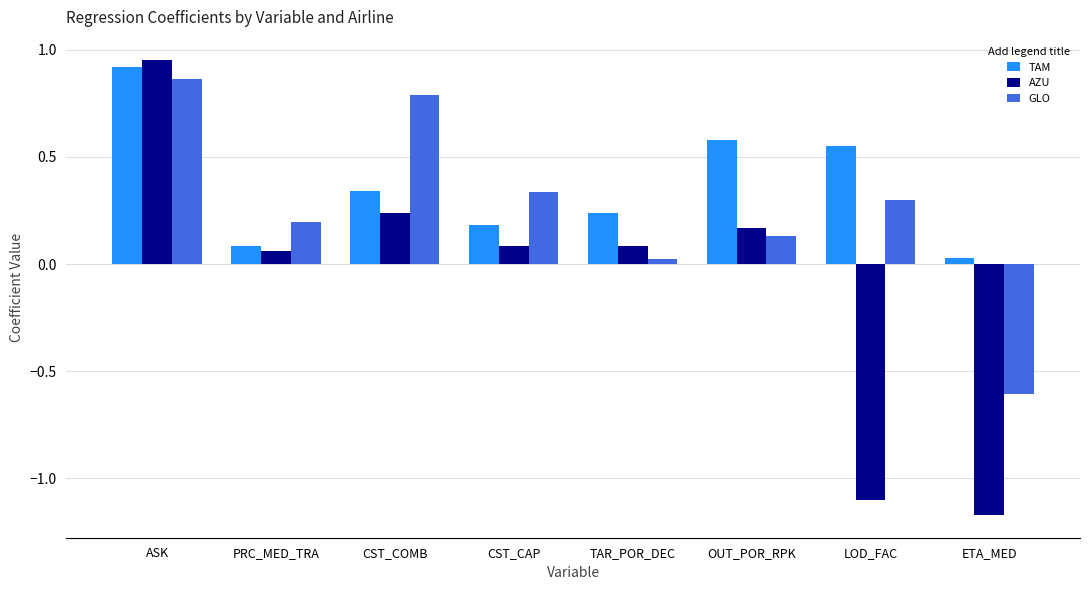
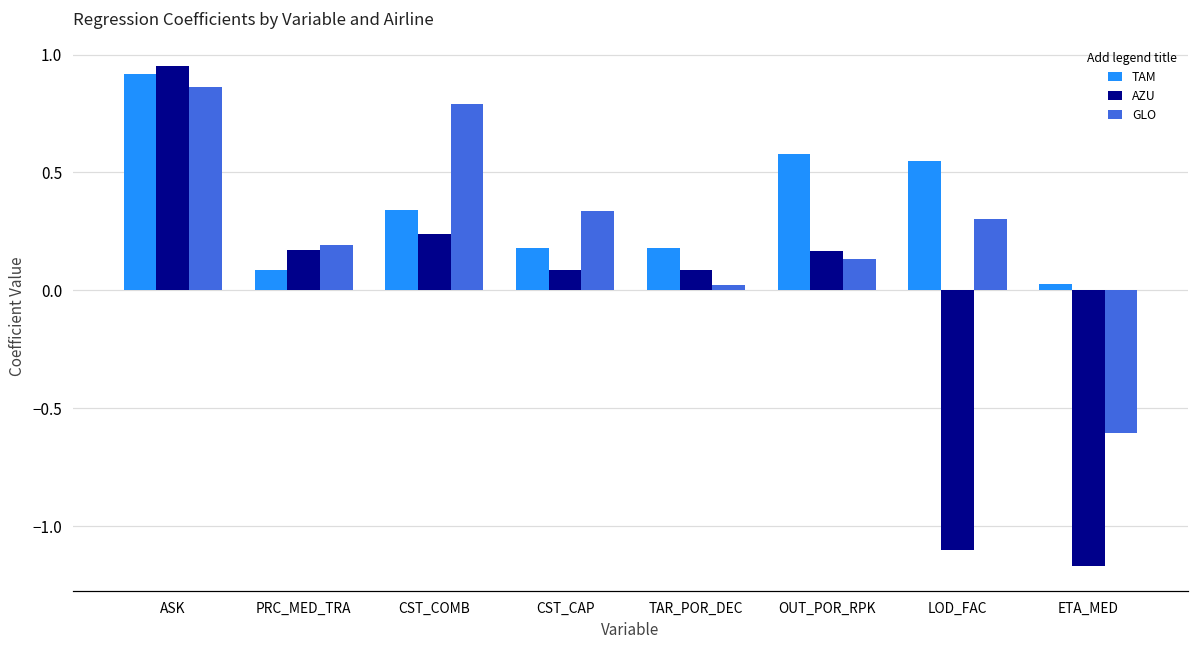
  {
    "TAM": {
      "ASK": 0.92,
      "PRC_MED_TRA": 0.09,
      "CST_COMB": 0.34,
      "CST_CAP": 0.18,
-     "TAR_POR_DEC": 0.24,
+     "TAR_POR_DEC": 0.18,
      "OUT_POR_RPK": 0.58,
      "LOD_FAC": 0.55,
      "ETA_MED": 0.03
    },
    "AZU": {
      "ASK": 0.95,
-     "PRC_MED_TRA": 0.06,
+     "PRC_MED_TRA": 0.17,
      "CST_COMB": 0.24,
      "CST_CAP": 0.08,
      "TAR_POR_DEC": 0.09,
      "OUT_POR_RPK": 0.17,
      "LOD_FAC": -1.10,
      "ETA_MED": -1.17
    },
    "GLO": {
      "ASK": 0.86,
      "PRC_MED_TRA": 0.19,
      "CST_COMB": 0.79,
      "CST_CAP": 0.34,
      "TAR_POR_DEC": 0.02,
      "OUT_POR_RPK": 0.13,
      "LOD_FAC": 0.30,
      "ETA_MED": -0.60
    }
  }
